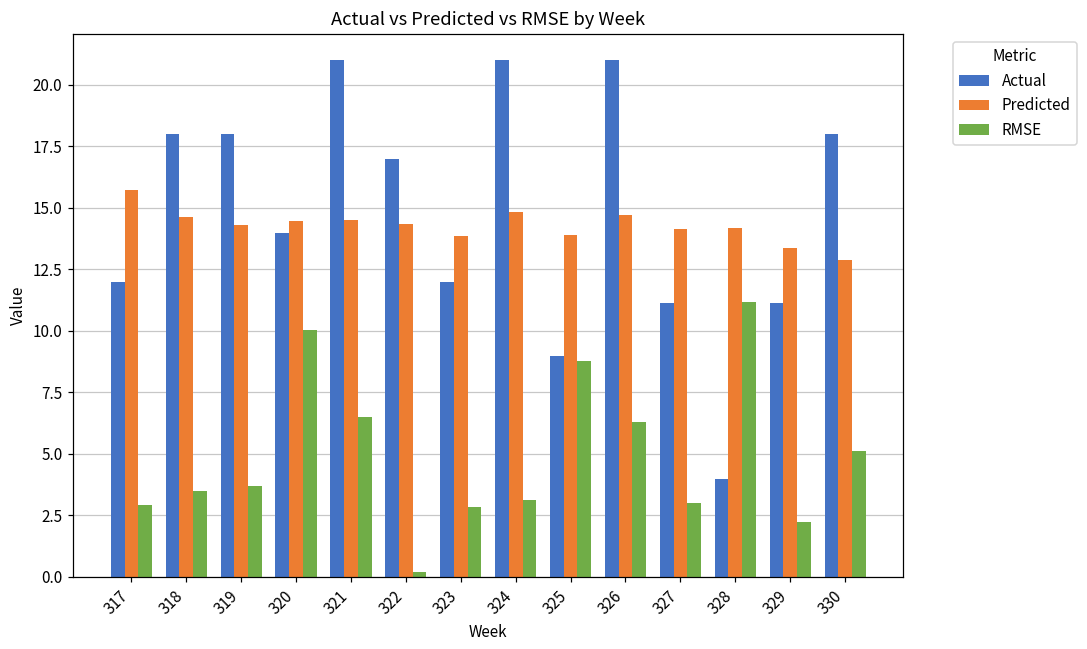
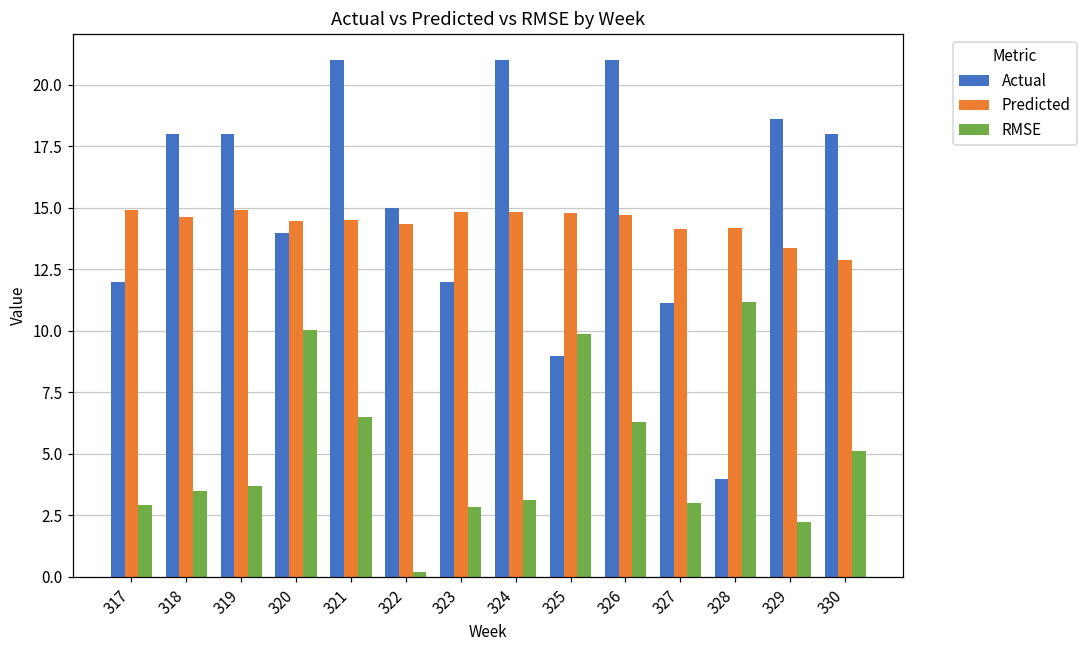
  {
    "Actual": {
      "317": 12.0,
      "318": 18.0,
      "319": 18.0,
      "320": 14.0,
      "321": 21.0,
-     "322": 17,
+     "322": 15,
      "323": 12.0,
      "324": 21.0,
      "325": 9.0,
      "326": 21.0,
      "327": 11.2,
      "328": 4.0,
-     "329": 11.2,
+     "329": 18.6,
      "330": 18.0
    },
    "Predicted": {
-     "317": 15.7,
+     "317": 14.9,
      "318": 14.6,
-     "319": 14.3,
+     "319": 14.9,
      "320": 14.5,
      "321": 14.5,
      "322": 14.3,
-     "323": 13.9,
+     "323": 14.8,
      "324": 14.8,
-     "325": 13.9,
+     "325": 14.8,
      "326": 14.7,
      "327": 14.1,
      "328": 14.2,
      "329": 13.4,
      "330": 12.9
    },
    "RMSE": {
      "317": 2.9,
      "318": 3.5,
      "319": 3.7,
      "320": 10.0,
      "321": 6.5,
      "322": 0.2,
      "323": 2.8,
      "324": 3.1,
-     "325": 8.8,
+     "325": 9.9,
      "326": 6.3,
      "327": 3.0,
      "328": 11.2,
      "329": 2.2,
      "330": 5.1
    }
  }
